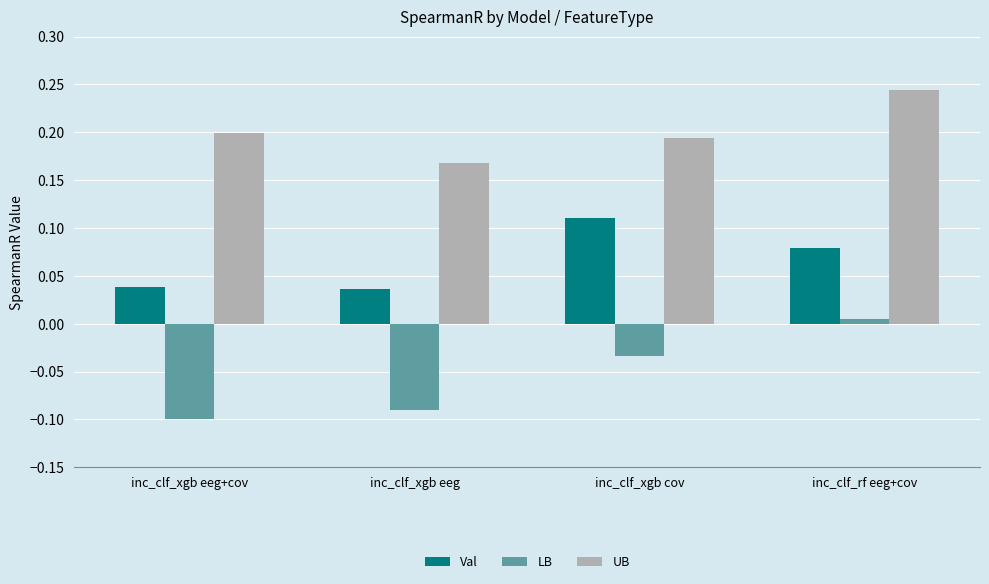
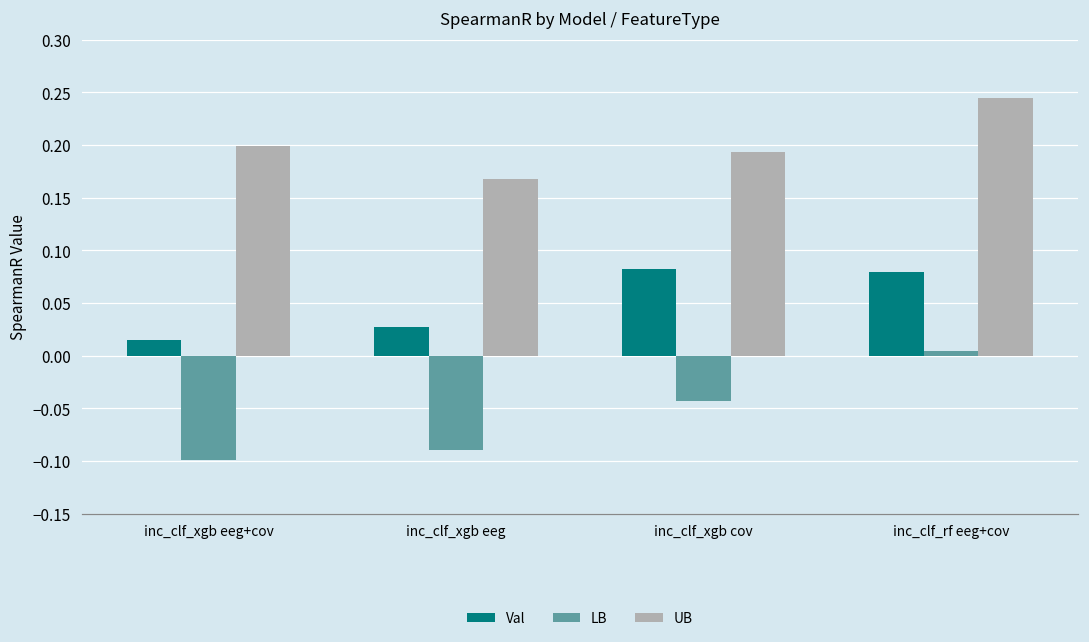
  {
    "Val": {
-     "inc_clf_xgb eeg+cov": 0.04,
-     "inc_clf_xgb eeg": 0.04,
-     "inc_clf_xgb cov": 0.11,
+     "inc_clf_xgb eeg+cov": 0.01,
+     "inc_clf_xgb eeg": 0.03,
+     "inc_clf_xgb cov": 0.08,
      "inc_clf_rf eeg+cov": 0.08
    },
    "LB": {
      "inc_clf_xgb eeg+cov": -0.10,
      "inc_clf_xgb eeg": -0.09,
-     "inc_clf_xgb cov": -0.03,
+     "inc_clf_xgb cov": -0.04,
      "inc_clf_rf eeg+cov": 0.00
    },
    "UB": {
      "inc_clf_xgb eeg+cov": 0.20,
      "inc_clf_xgb eeg": 0.17,
      "inc_clf_xgb cov": 0.19,
      "inc_clf_rf eeg+cov": 0.24
    }
  }
